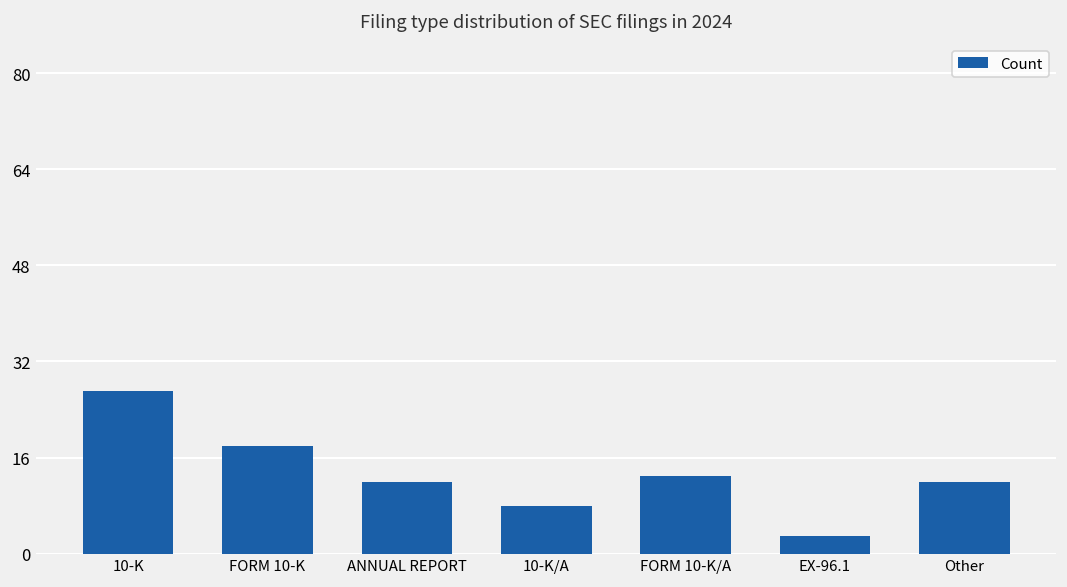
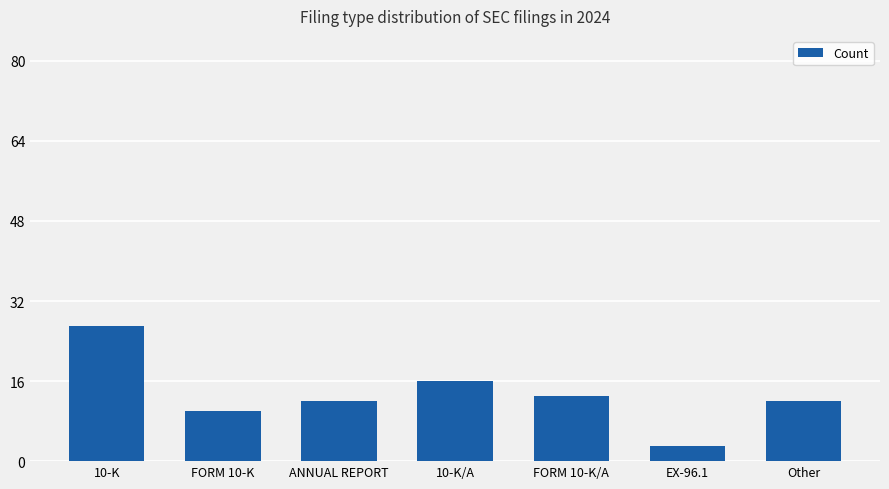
  {
    "10-K": 27,
-   "FORM 10-K": 18,
+   "FORM 10-K": 10,
    "ANNUAL REPORT": 12,
-   "10-K/A": 8,
+   "10-K/A": 16,
    "FORM 10-K/A": 13,
    "EX-96.1": 3,
    "Other": 12
  }
